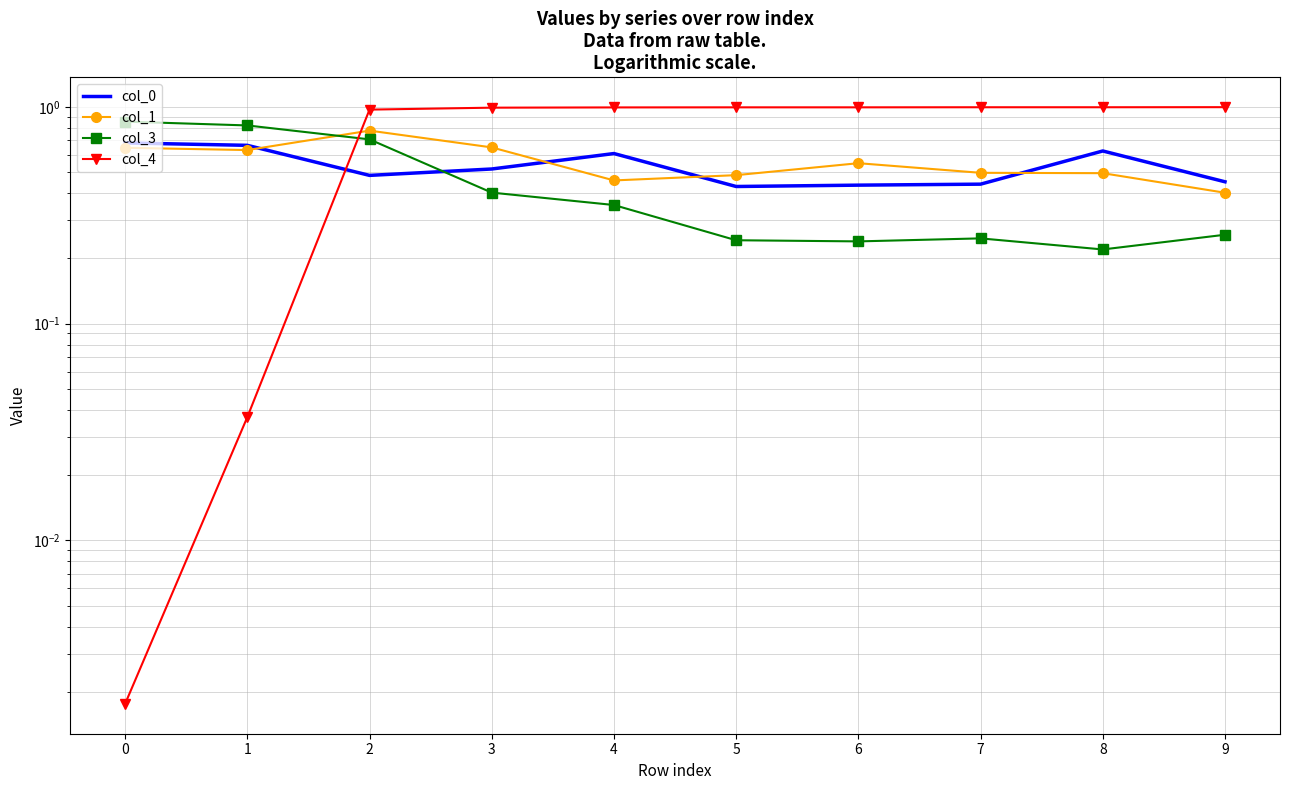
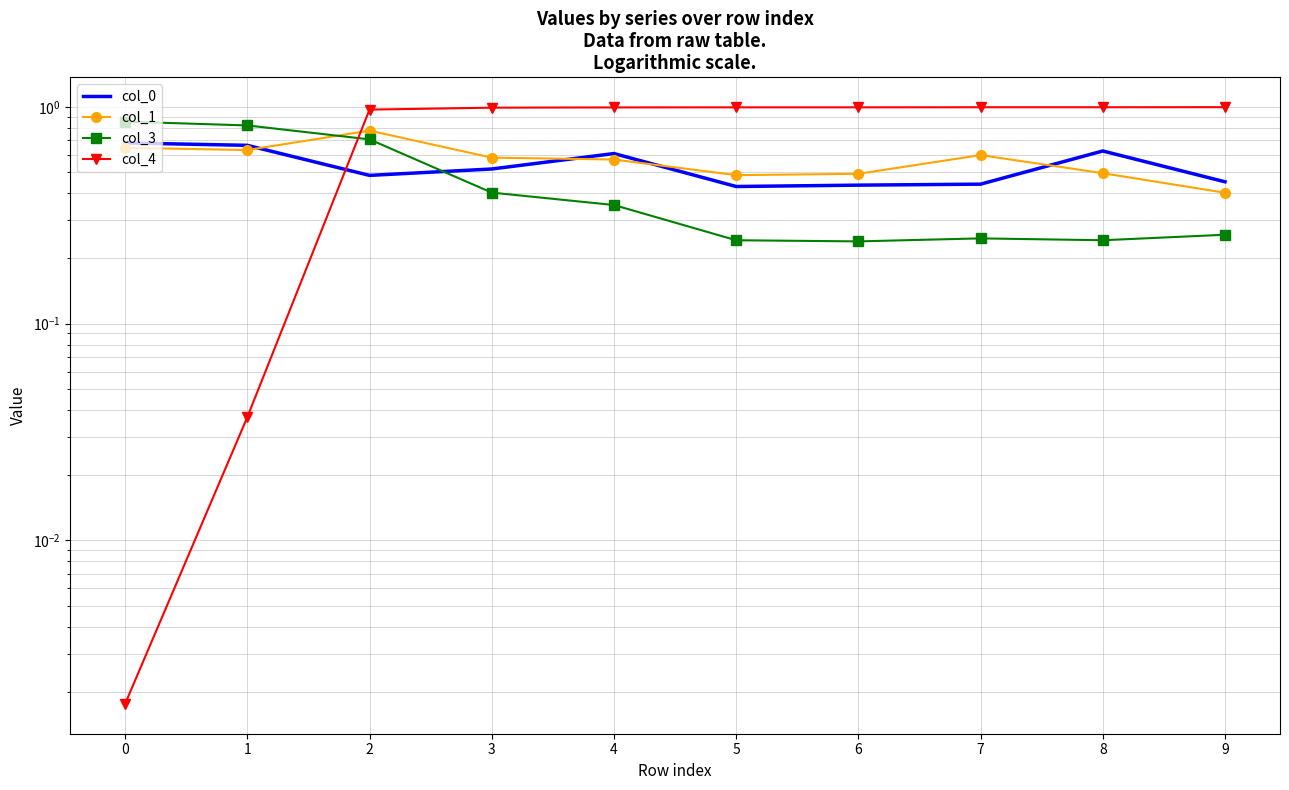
  {
    "col_0": {
      "1": 0.66,
      "2": 0.48,
      "3": 0.52,
      "4": 0.61,
      "5": 0.43,
      "6": 0.43,
      "7": 0.44,
      "8": 0.63,
      "9": 0.45
    },
    "col_1": {
      "1": 0.63,
      "2": 0.78,
-     "3": 0.65,
-     "4": 0.46,
+     "3": 0.58,
+     "4": 0.57,
      "5": 0.48,
-     "6": 0.55,
-     "7": 0.50,
+     "6": 0.49,
+     "7": 0.60,
      "8": 0.49,
      "9": 0.40
    },
    "col_3": {
      "1": 0.82,
      "2": 0.71,
      "3": 0.40,
      "4": 0.35,
      "5": 0.24,
      "6": 0.24,
      "7": 0.25,
-     "8": 0.22,
+     "8": 0.24,
      "9": 0.26
    },
    "col_4": {
      "0": 0.0018,
      "1": 0.037,
      "2": 1.0,
      "3": 1.0,
      "4": 1.0,
      "5": 1.0,
      "6": 1.0,
      "7": 1.0,
      "8": 1.0,
      "9": 1.0
    }
  }
